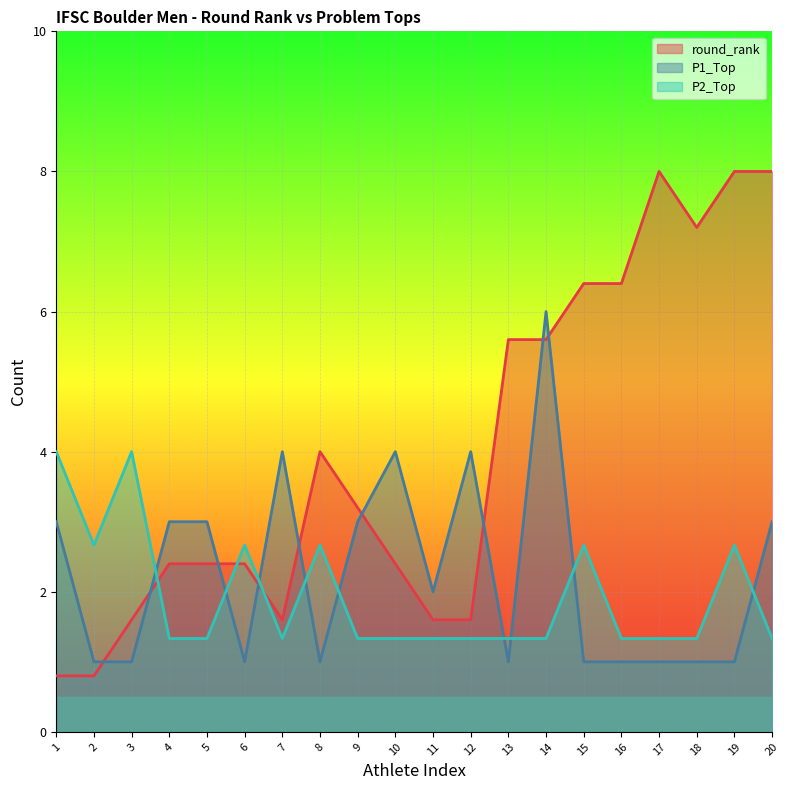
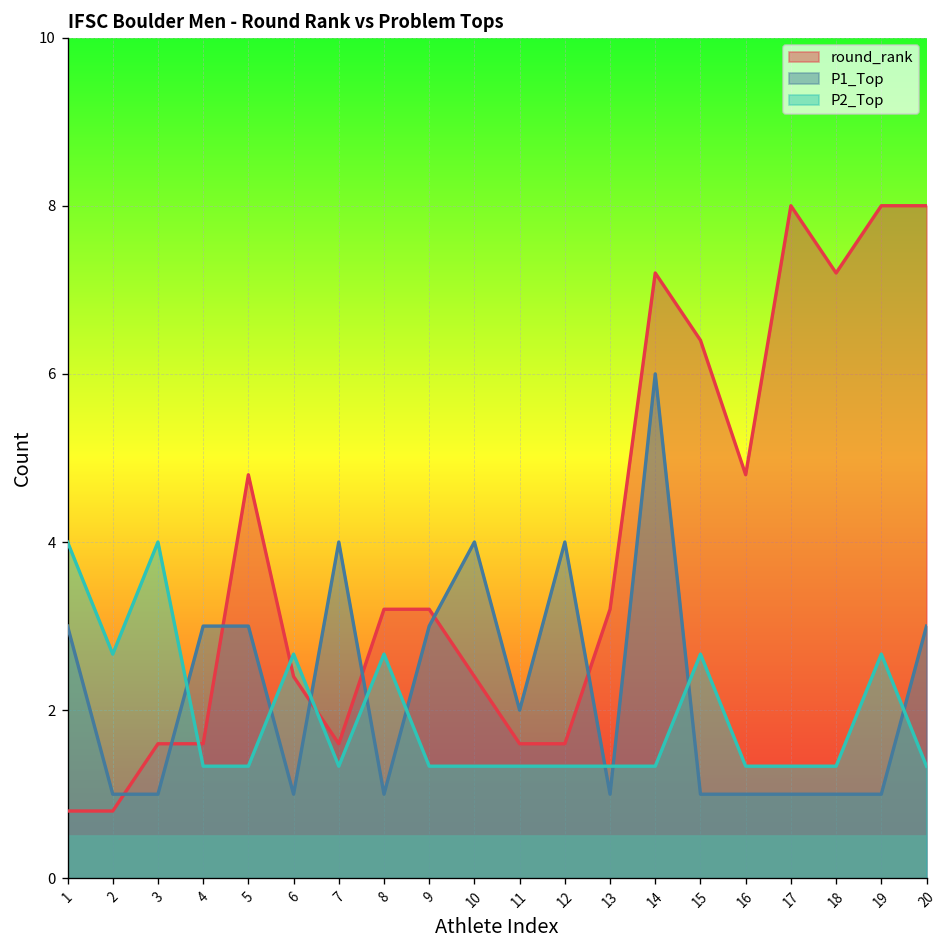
  {
    "round_rank": {
      "1": 0.8,
      "2": 0.8,
      "3": 1.6,
-     "4": 2.4,
-     "5": 2.4,
+     "4": 1.6,
+     "5": 4.8,
      "6": 2.4,
      "7": 1.6,
-     "8": 4.0,
+     "8": 3.2,
      "9": 3.2,
      "10": 2.4,
      "11": 1.6,
      "12": 1.6,
-     "13": 5.6,
-     "14": 5.6,
+     "13": 3.2,
+     "14": 7.2,
      "15": 6.4,
-     "16": 6.4,
+     "16": 4.8,
      "17": 8.0,
      "18": 7.2,
      "19": 8.0,
      "20": 8.0
    }
  }
